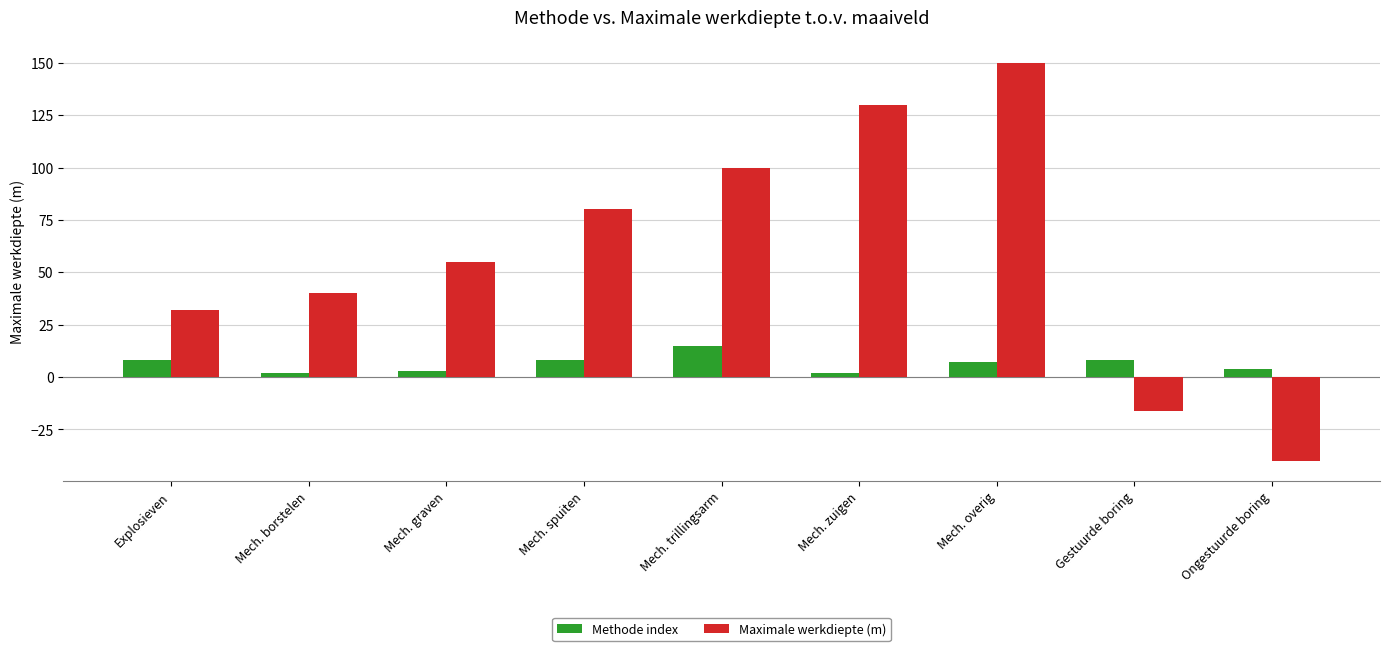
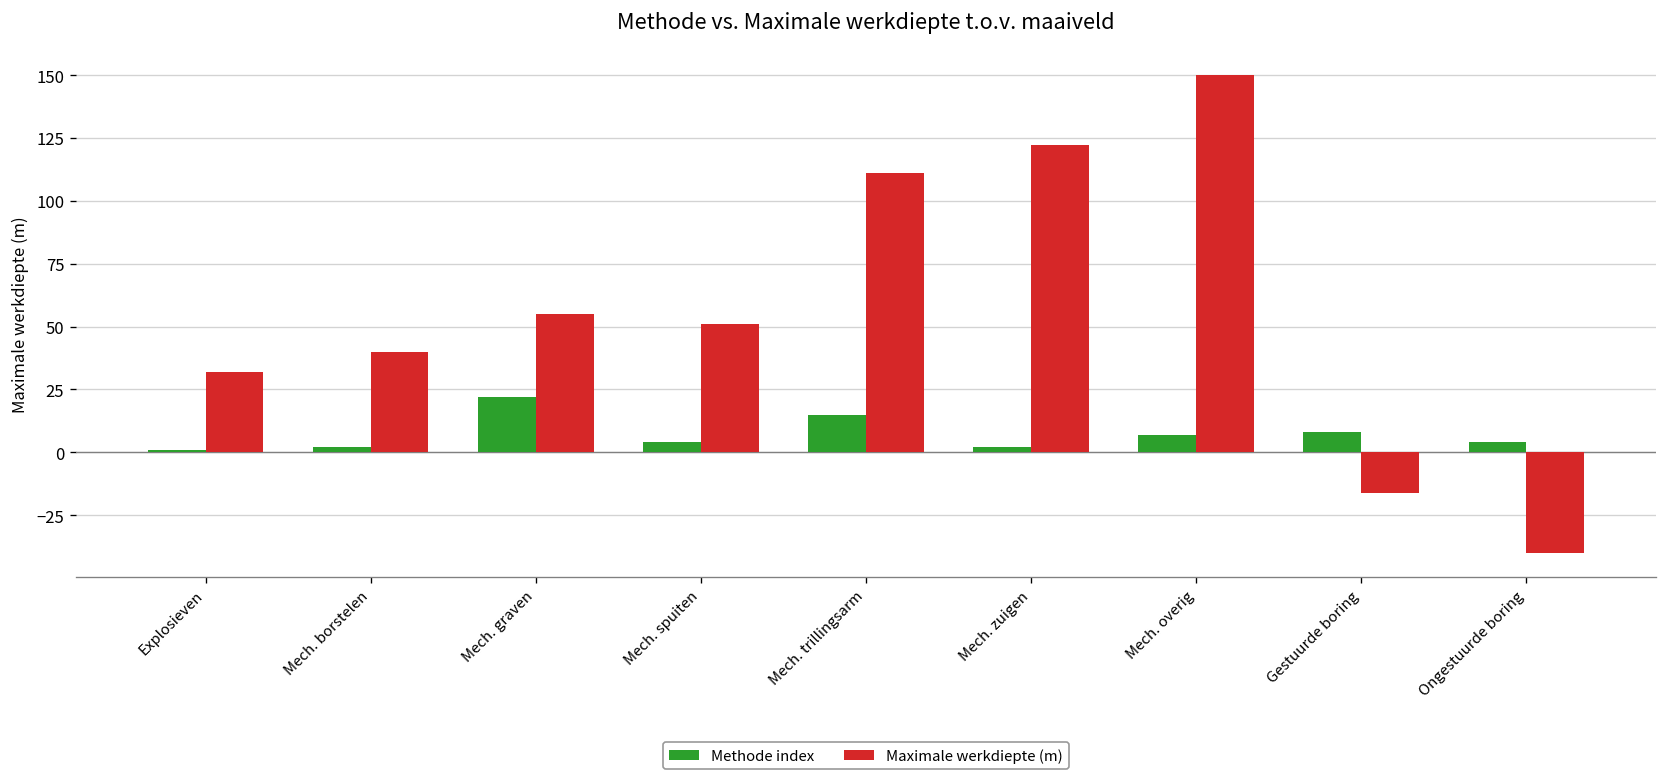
  {
    "Methode index": {
-     "Explosieven": 8,
+     "Explosieven": 1,
      "Mech. borstelen": 2,
-     "Mech. graven": 3,
-     "Mech. spuiten": 8,
+     "Mech. graven": 22,
+     "Mech. spuiten": 4,
      "Mech. trillingsarm": 15,
      "Mech. zuigen": 2,
      "Mech. overig": 7,
      "Gestuurde boring": 8,
      "Ongestuurde boring": 4
    },
    "Maximale werkdiepte (m)": {
      "Explosieven": 32,
      "Mech. borstelen": 40,
      "Mech. graven": 55,
-     "Mech. spuiten": 80,
-     "Mech. trillingsarm": 100,
-     "Mech. zuigen": 130,
+     "Mech. spuiten": 51,
+     "Mech. trillingsarm": 111,
+     "Mech. zuigen": 122,
      "Mech. overig": 150,
      "Gestuurde boring": -16,
      "Ongestuurde boring": -40
    }
  }
